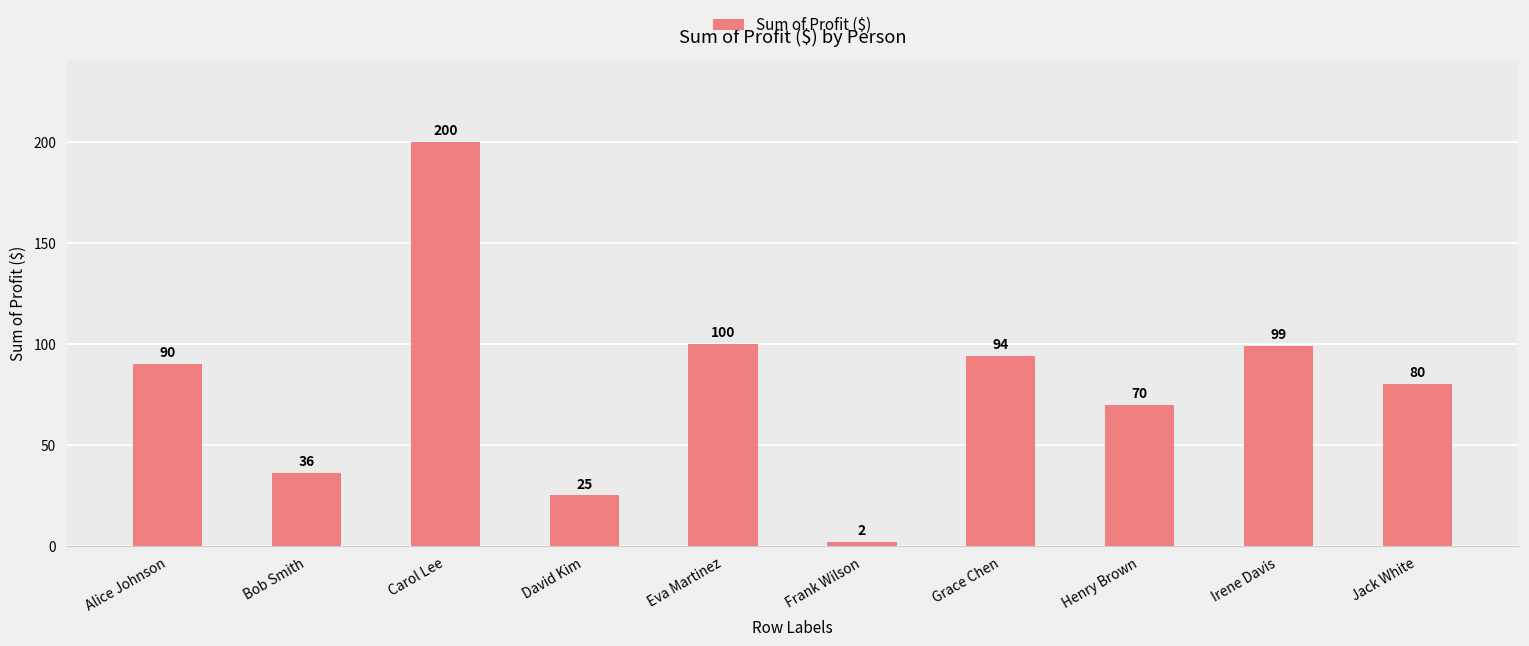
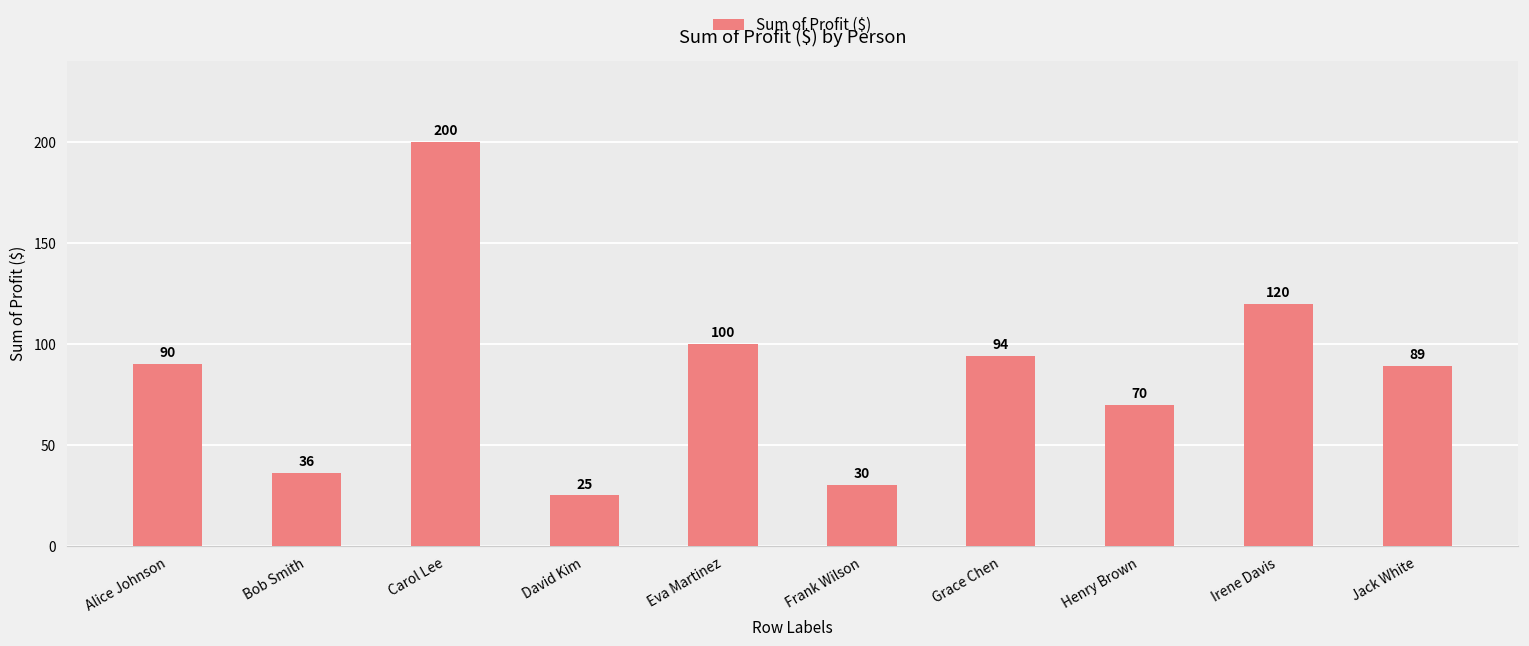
  {
    "Alice Johnson": 90,
    "Bob Smith": 36,
    "Carol Lee": 200,
    "David Kim": 25,
    "Eva Martinez": 100,
-   "Frank Wilson": 2,
+   "Frank Wilson": 30,
    "Grace Chen": 94,
    "Henry Brown": 70,
-   "Irene Davis": 99,
-   "Jack White": 80
+   "Irene Davis": 120,
+   "Jack White": 89
  }
